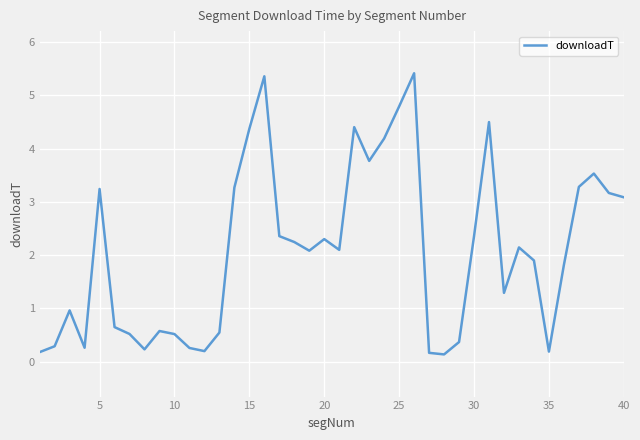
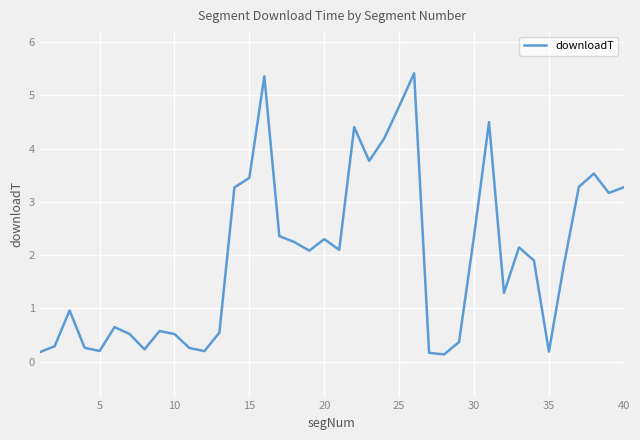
  {
-   "5": 3.2,
+   "5": 0.2,
    "10": 0.5,
-   "15": 4.4,
+   "15": 3.5,
    "20": 2.3,
    "25": 4.8,
    "30": 2.4,
    "35": 0.2,
-   "40": 3.1
+   "40": 3.3
  }
